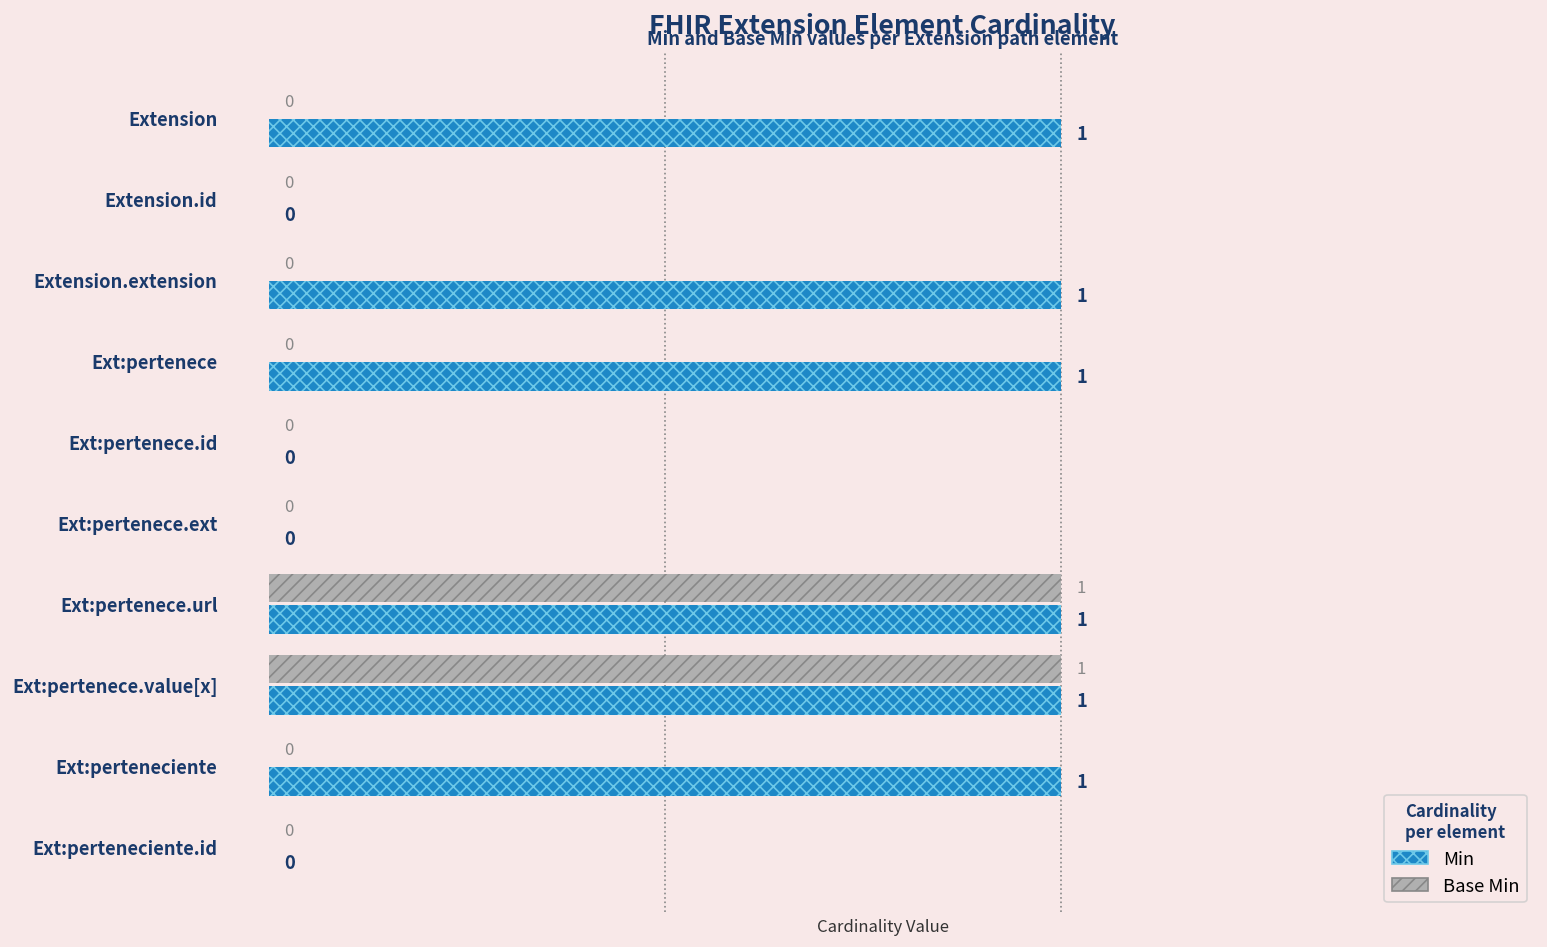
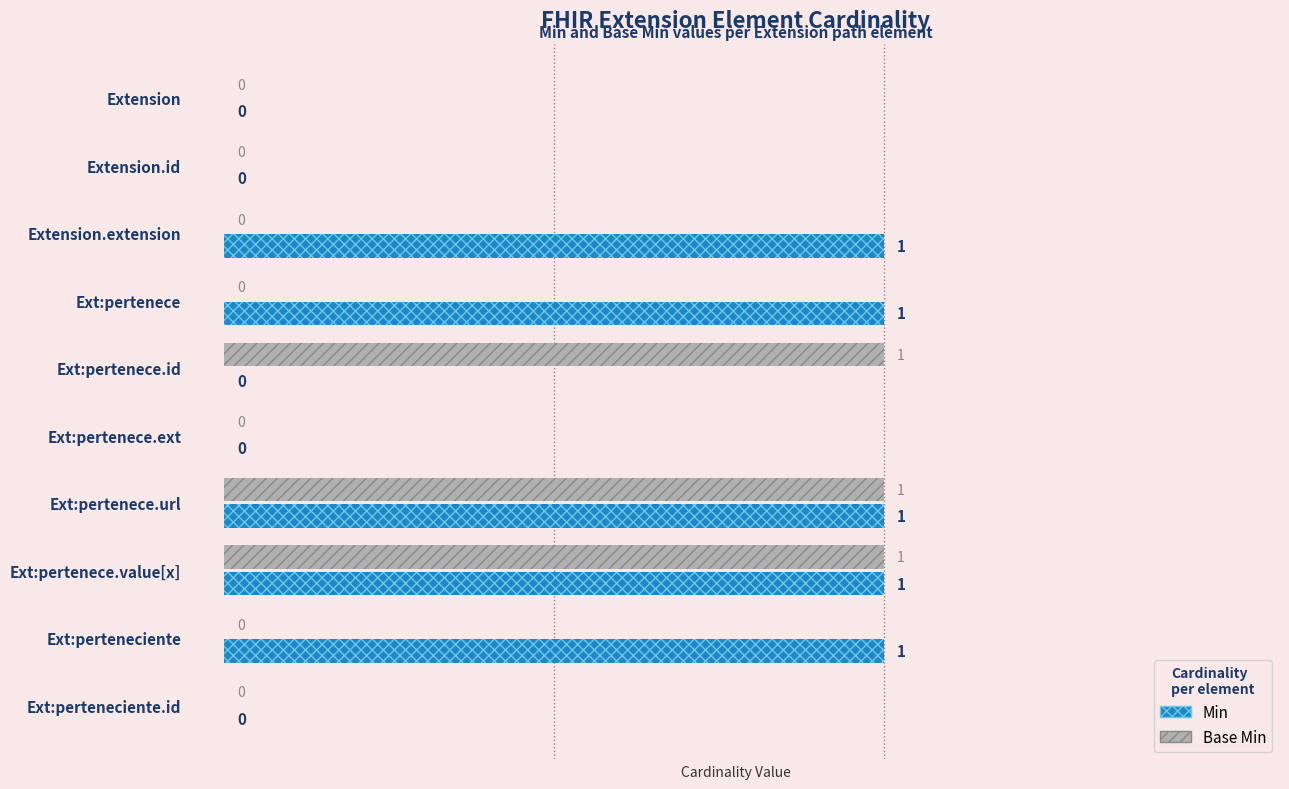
  {
    "Base Min": {
      "Extension": 0,
      "Extension.id": 0,
      "Extension.extension": 0,
      "Ext:pertenece": 0,
-     "Ext:pertenece.id": 0,
+     "Ext:pertenece.id": 1,
      "Ext:pertenece.ext": 0,
      "Ext:pertenece.url": 1,
      "Ext:pertenece.value[x]": 1,
      "Ext:perteneciente": 0,
      "Ext:perteneciente.id": 0
    },
    "Min": {
-     "Extension": 1,
+     "Extension": 0,
      "Extension.id": 0,
      "Extension.extension": 1,
      "Ext:pertenece": 1,
      "Ext:pertenece.id": 0,
      "Ext:pertenece.ext": 0,
      "Ext:pertenece.url": 1,
      "Ext:pertenece.value[x]": 1,
      "Ext:perteneciente": 1,
      "Ext:perteneciente.id": 0
    }
  }
